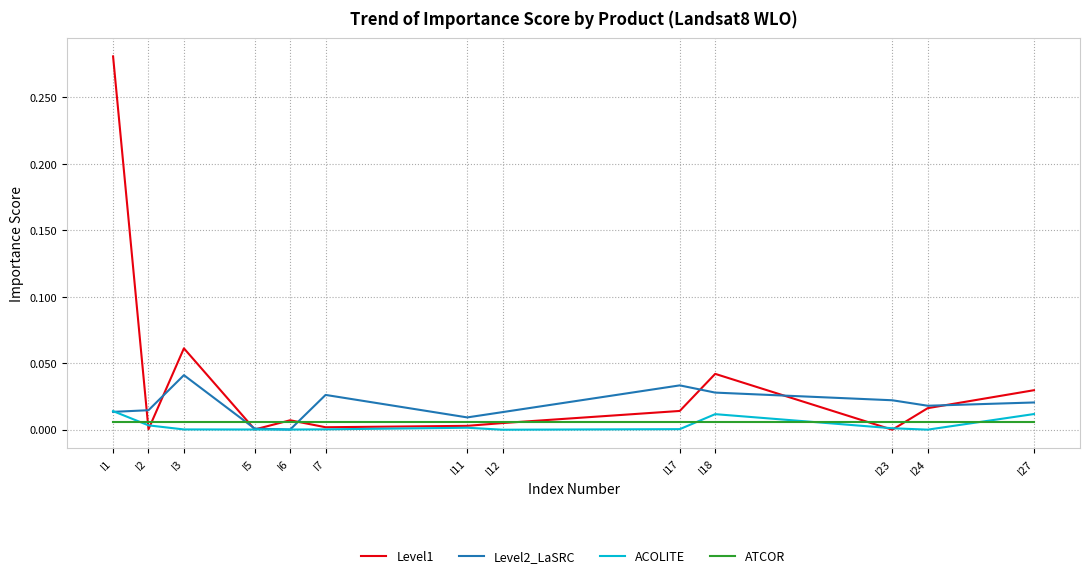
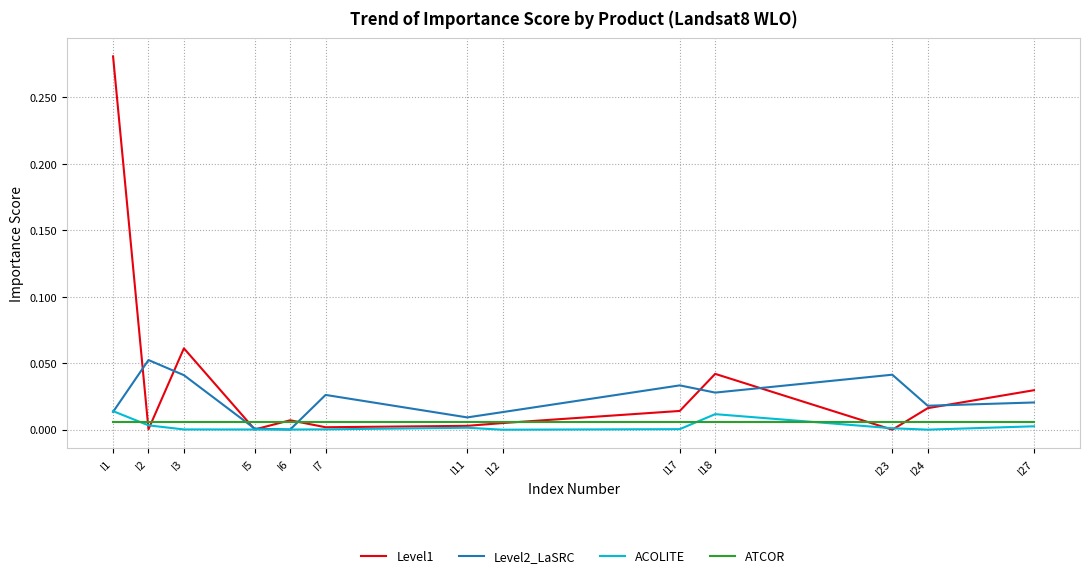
  {
    "Level1": {
      "I1": 0.281,
      "I2": 0.000,
      "I3": 0.061,
      "I17": 0.014,
      "I18": 0.042,
      "I27": 0.030
    },
    "Level2_LaSRC": {
-     "I2": 0.015,
+     "I2": 0.052,
      "I3": 0.041,
      "I7": 0.026,
      "I11": 0.009,
      "I12": 0.013,
      "I17": 0.033,
      "I18": 0.028,
-     "I23": 0.022,
+     "I23": 0.041,
      "I27": 0.021
    },
    "ACOLITE": {
      "I2": 0.003,
      "I3": 0.000,
      "I12": 0.000,
      "I17": 0.000,
      "I18": 0.012,
      "I24": 0.000,
-     "I27": 0.012
+     "I27": 0.003
    },
    "ATCOR": {
      "I1": 0.006,
      "I2": 0.006,
      "I3": 0.006,
      "I5": 0.006,
      "I7": 0.006,
      "I11": 0.006,
      "I17": 0.006,
      "I18": 0.006,
      "I23": 0.006,
      "I24": 0.006,
      "I27": 0.006
    }
  }
